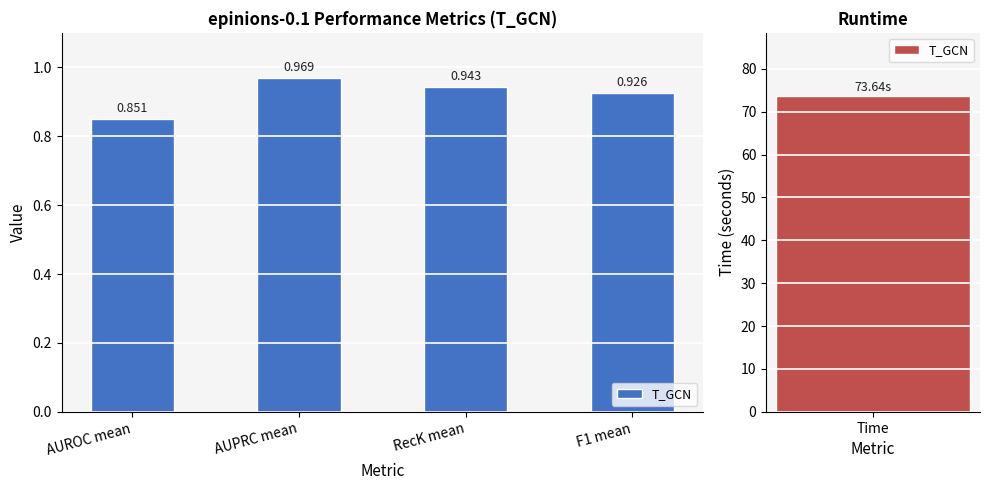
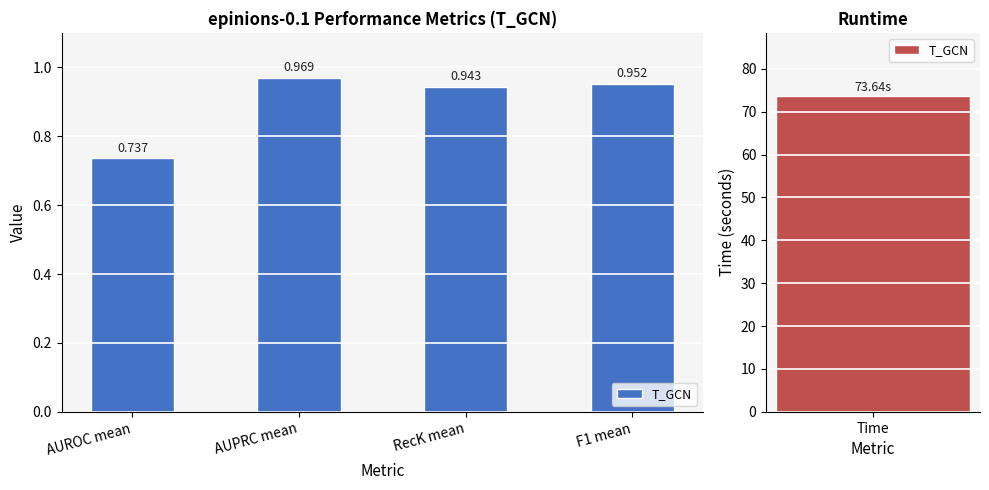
  {
    "epinions-0.1 Performance Metrics (T_GCN)": {
-     "AUROC mean": "0.851",
+     "AUROC mean": "0.737",
      "AUPRC mean": "0.969",
      "RecK mean": "0.943",
-     "F1 mean": "0.926"
+     "F1 mean": "0.952"
    },
    "Runtime": {
      "Time": "73.64s"
    }
  }
